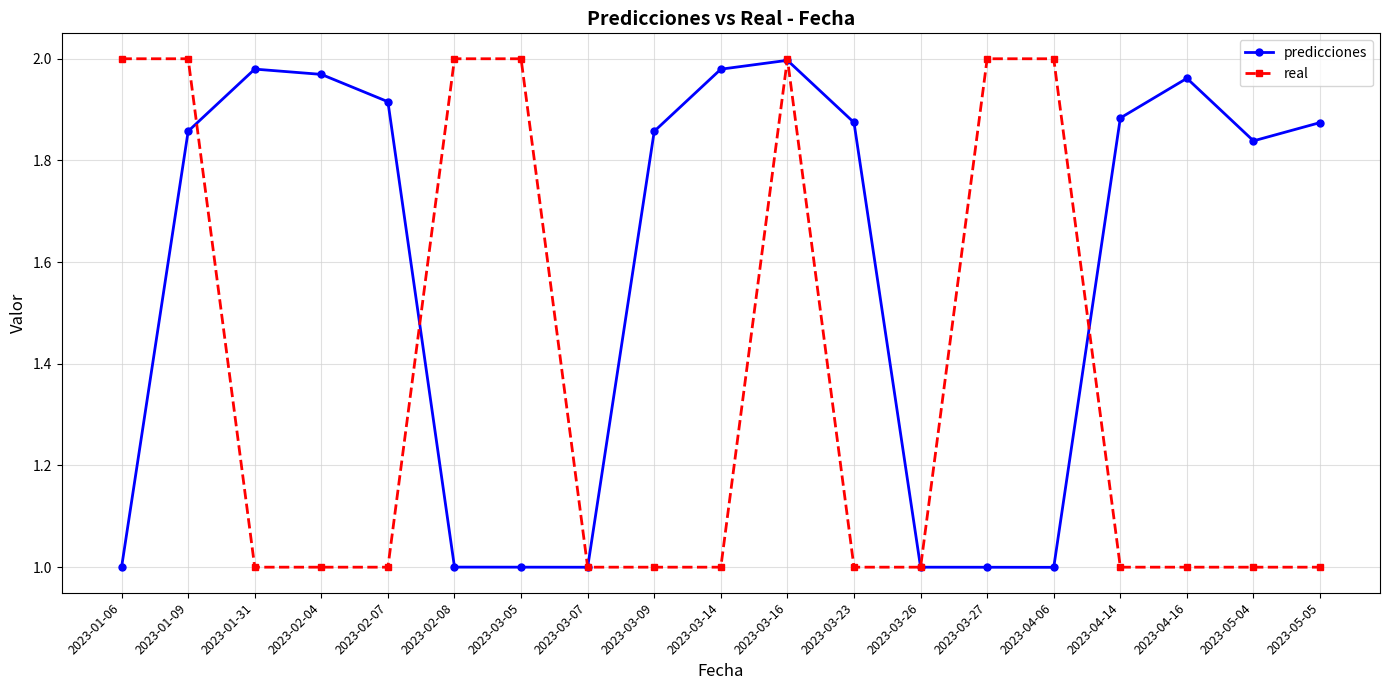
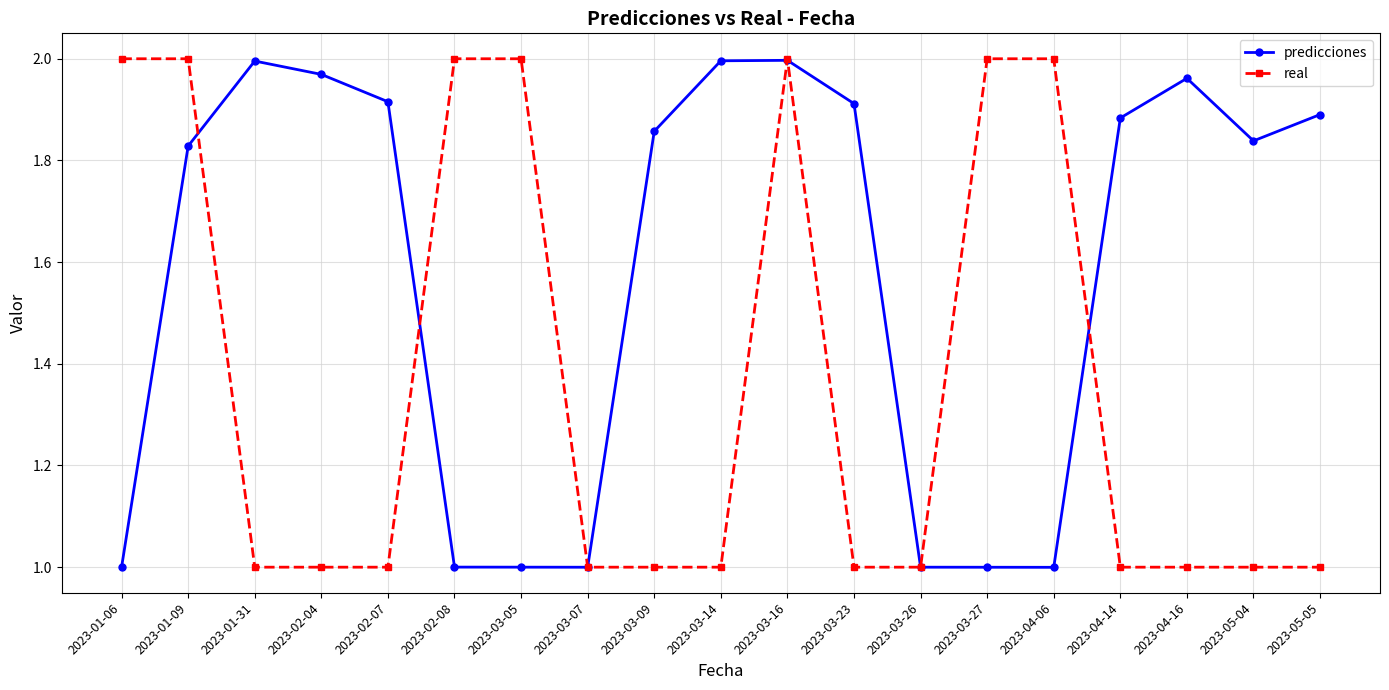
  {
    "predicciones": {
      "2023-01-06": 1.00,
-     "2023-01-09": 1.86,
-     "2023-01-31": 1.98,
+     "2023-01-09": 1.83,
+     "2023-01-31": 2.00,
      "2023-02-04": 1.97,
      "2023-02-07": 1.92,
      "2023-02-08": 1.00,
      "2023-03-05": 1.00,
      "2023-03-09": 1.86,
-     "2023-03-14": 1.98,
-     "2023-03-23": 1.87,
+     "2023-03-14": 2.00,
+     "2023-03-23": 1.91,
      "2023-03-27": 1.00,
      "2023-04-06": 1.00,
      "2023-04-14": 1.88,
      "2023-04-16": 1.96,
      "2023-05-04": 1.84,
-     "2023-05-05": 1.87
+     "2023-05-05": 1.89
    },
    "real": {
      "2023-01-06": 2.00,
      "2023-01-09": 2.00,
      "2023-01-31": 1.00,
      "2023-02-04": 1.00,
      "2023-02-07": 1.00,
      "2023-02-08": 2.00,
      "2023-03-05": 2.00,
      "2023-03-09": 1.00,
      "2023-03-14": 1.00,
      "2023-03-23": 1.00,
      "2023-03-27": 2.00,
      "2023-04-06": 2.00,
      "2023-04-14": 1.00,
      "2023-04-16": 1.00,
      "2023-05-04": 1.00,
      "2023-05-05": 1.00
    }
  }
